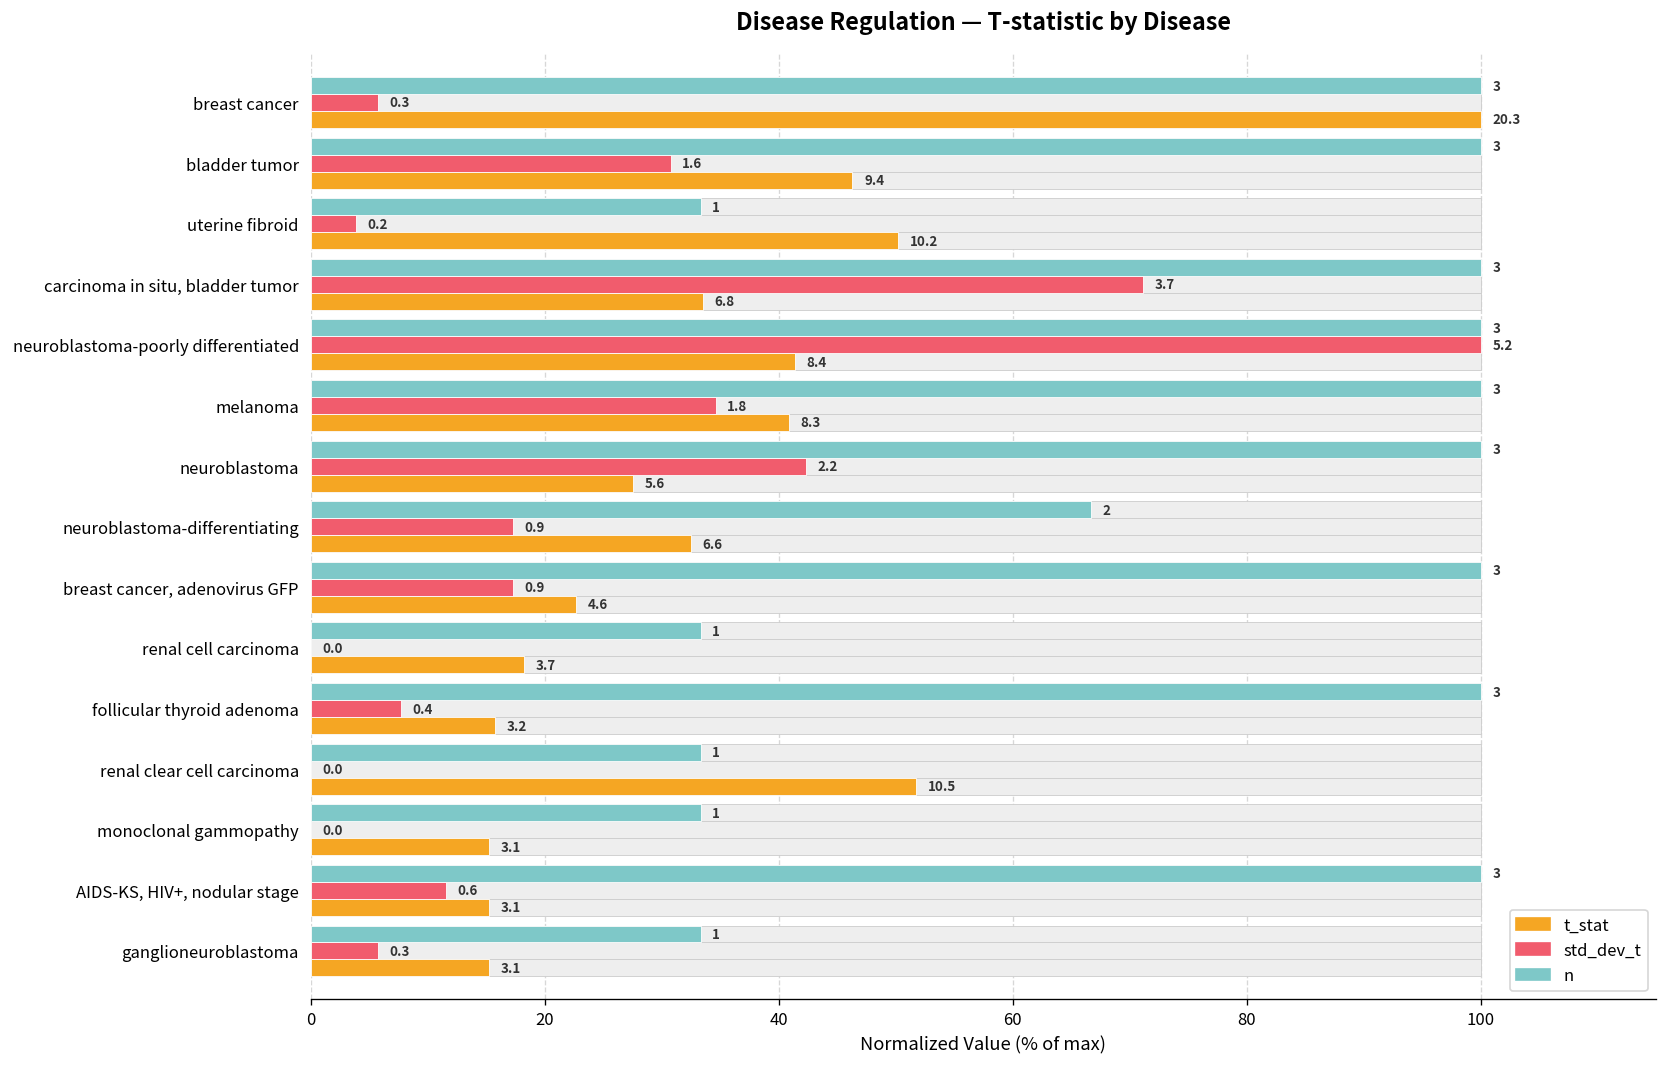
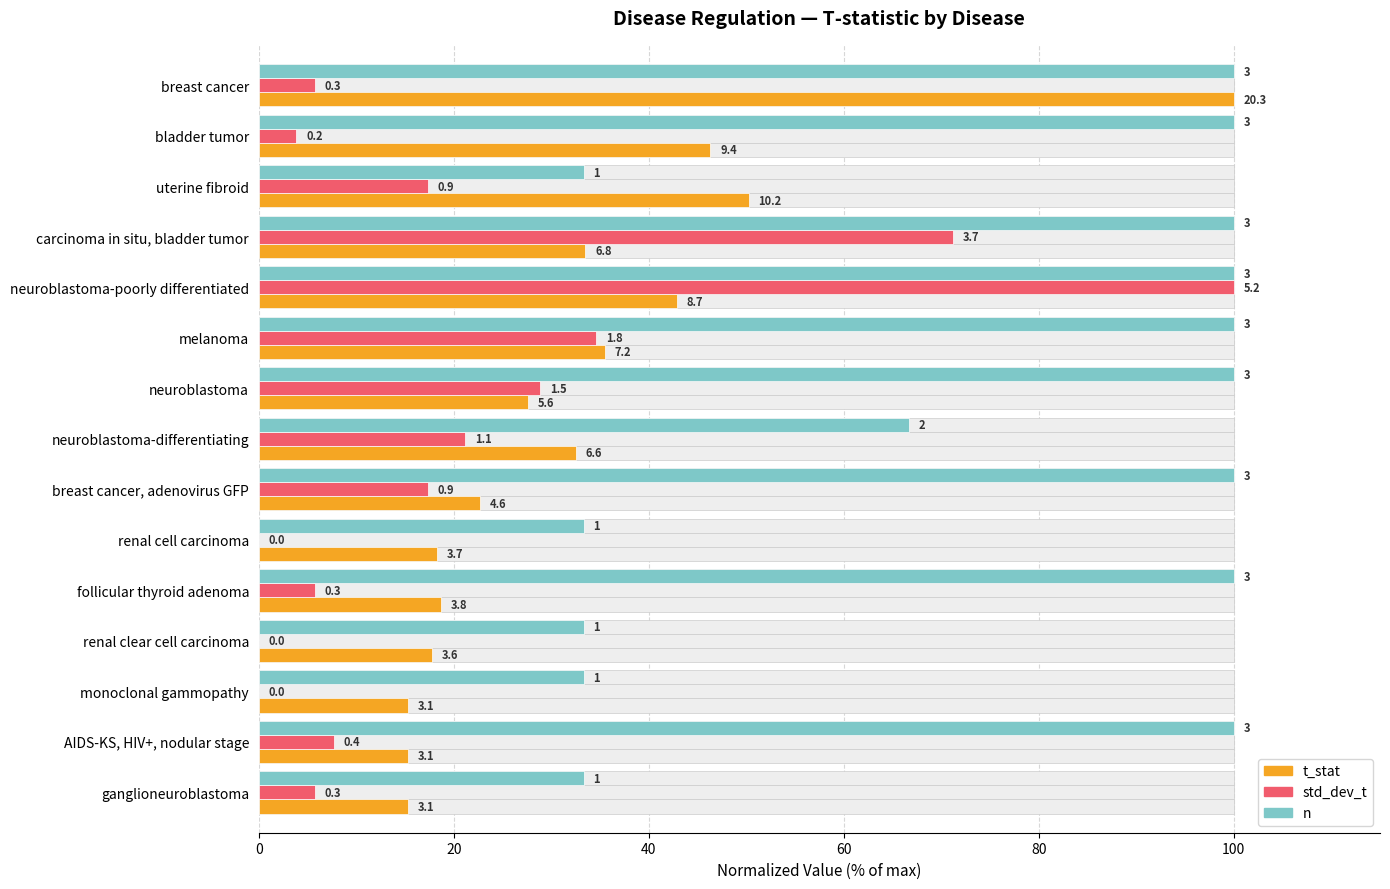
  {
    "t_stat": {
-     "neuroblastoma-poorly differentiated": 8.4,
-     "melanoma": 8.3,
-     "follicular thyroid adenoma": 3.2,
-     "renal clear cell carcinoma": 10.5
+     "neuroblastoma-poorly differentiated": 8.7,
+     "melanoma": 7.2,
+     "follicular thyroid adenoma": 3.8,
+     "renal clear cell carcinoma": 3.6
    },
    "std_dev_t": {
-     "bladder tumor": 1.6,
-     "uterine fibroid": 0.2,
-     "neuroblastoma": 2.2,
-     "neuroblastoma-differentiating": 0.9,
+     "bladder tumor": 0.2,
+     "uterine fibroid": 0.9,
+     "neuroblastoma": 1.5,
+     "neuroblastoma-differentiating": 1.1,
      "renal cell carcinoma": 0.0,
-     "follicular thyroid adenoma": 0.4,
+     "follicular thyroid adenoma": 0.3,
      "renal clear cell carcinoma": 0.0,
      "monoclonal gammopathy": 0.0,
-     "AIDS-KS, HIV+, nodular stage": 0.6
+     "AIDS-KS, HIV+, nodular stage": 0.4
    }
  }
